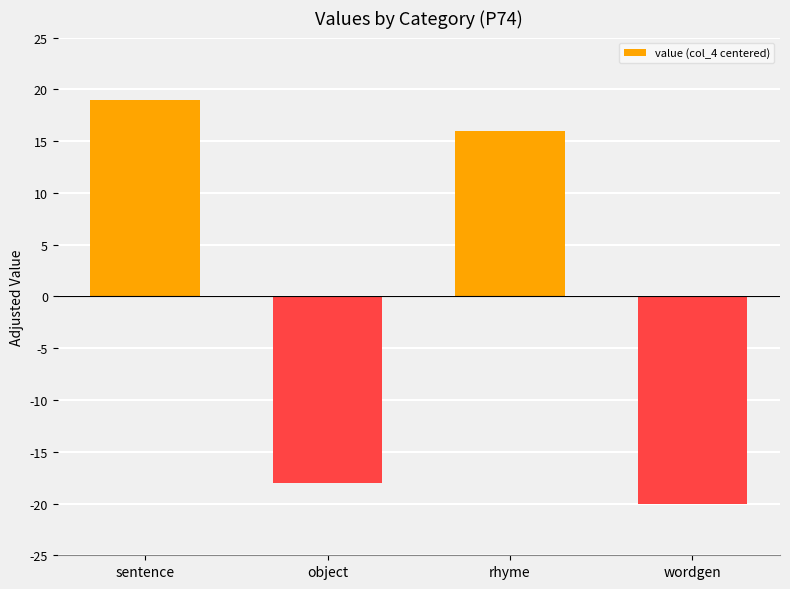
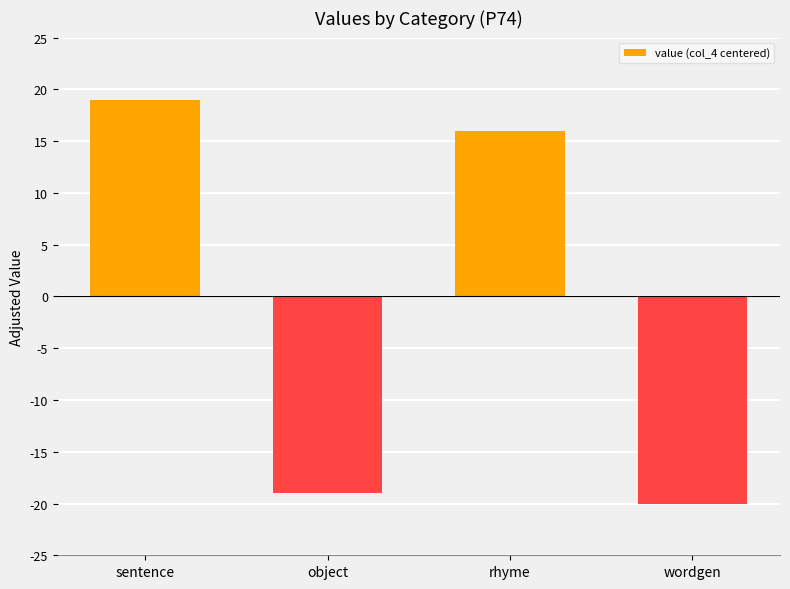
  {
    "sentence": 19.0,
-   "object": -18.0,
+   "object": -19.0,
    "rhyme": 16.0,
    "wordgen": -20.0
  }
